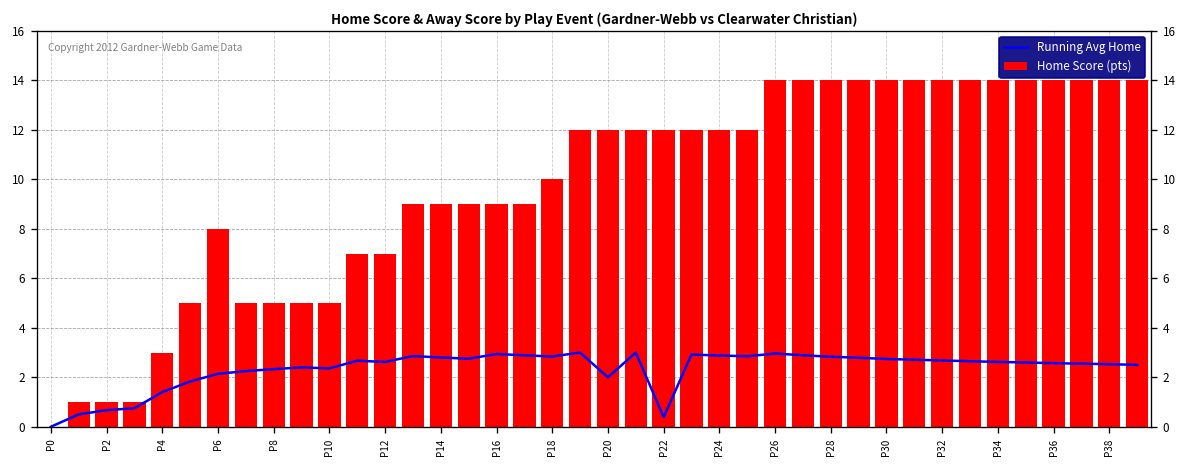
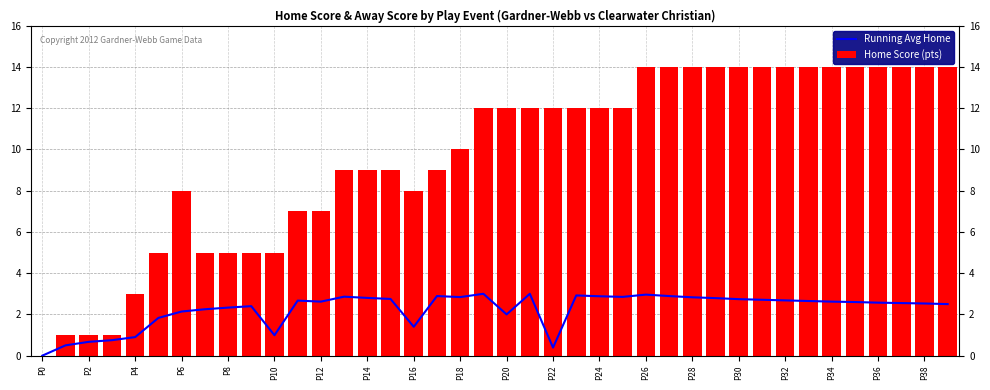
  {
    "Running Avg Home": {
      "P0": 0.0,
      "P2": 0.7,
-     "P4": 1.4,
+     "P4": 0.9,
      "P6": 2.1,
      "P8": 2.3,
-     "P10": 2.4,
+     "P10": 1.0,
      "P12": 2.6,
      "P14": 2.8,
-     "P16": 2.9,
+     "P16": 1.4,
      "P18": 2.8,
      "P20": 2.0,
      "P22": 0.4,
      "P24": 2.9,
      "P26": 3.0,
      "P28": 2.8,
      "P30": 2.7,
      "P32": 2.7,
      "P34": 2.6,
      "P36": 2.6,
      "P38": 2.5
    },
    "Home Score (pts)": {
      "P0": 0,
      "P2": 1,
      "P4": 3,
      "P6": 8,
      "P8": 5,
      "P10": 5,
      "P12": 7,
      "P14": 9,
-     "P16": 9,
+     "P16": 8,
      "P18": 10,
      "P20": 12,
      "P22": 12,
      "P24": 12,
      "P26": 14,
      "P28": 14,
      "P30": 14,
      "P32": 14,
      "P34": 14,
      "P36": 14,
      "P38": 14
    }
  }
